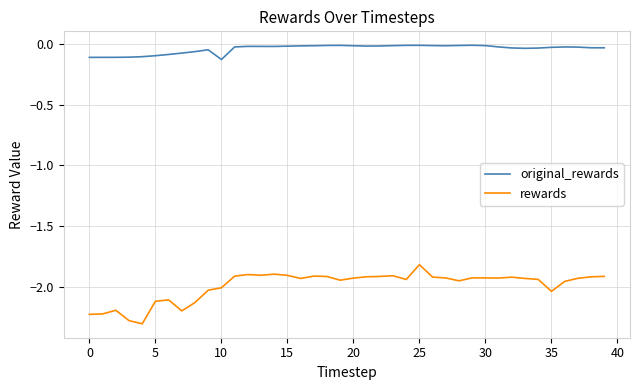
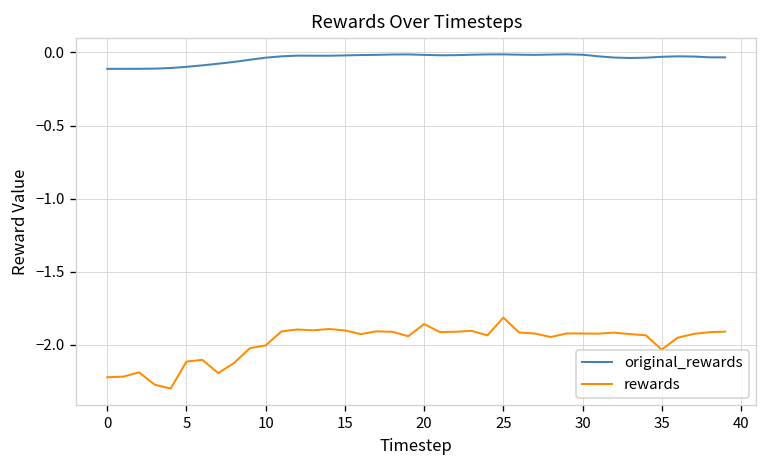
  {
    "original_rewards": {
      "0": -0.11,
      "5": -0.10,
-     "10": -0.13,
+     "10": -0.04,
      "15": -0.02,
      "20": -0.02,
      "25": -0.01,
      "30": -0.02,
      "35": -0.03
    },
    "rewards": {
      "0": -2.22,
      "5": -2.12,
      "10": -2.00,
      "15": -1.90,
-     "20": -1.93,
+     "20": -1.86,
      "25": -1.82,
      "30": -1.92,
      "35": -2.03
    }
  }
